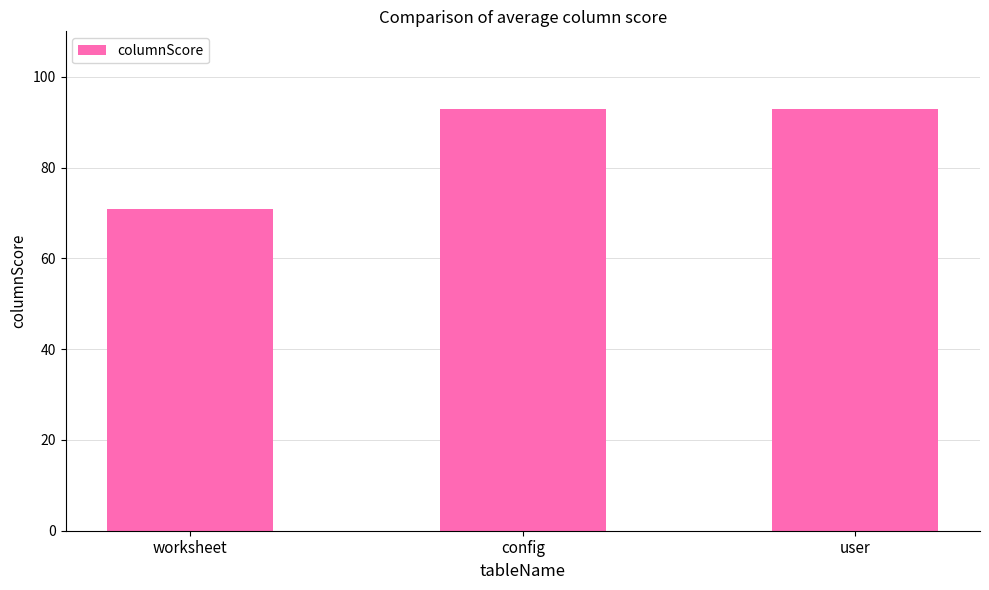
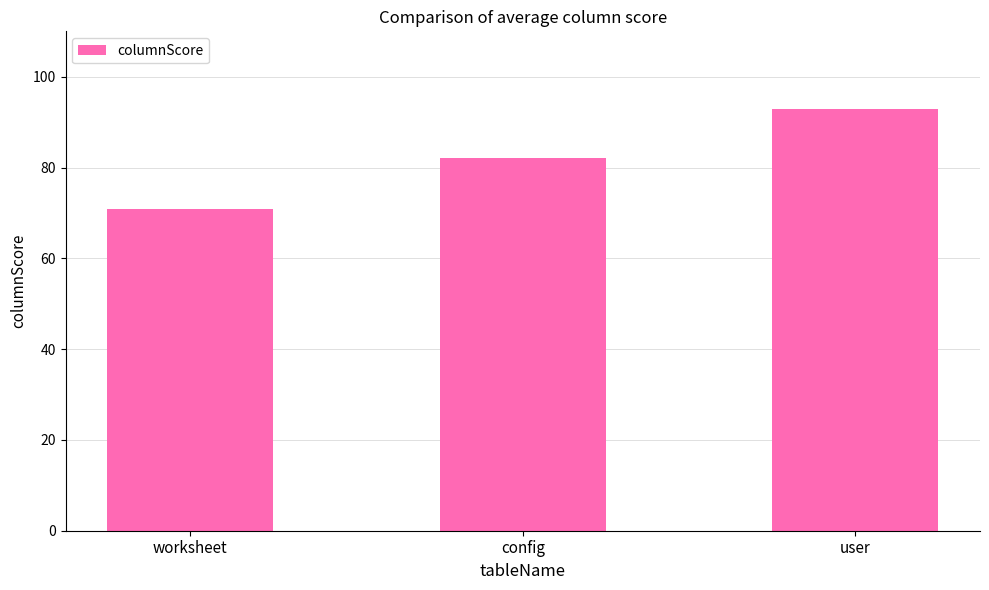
  {
    "worksheet": 71,
-   "config": 93,
+   "config": 82,
    "user": 93
  }
